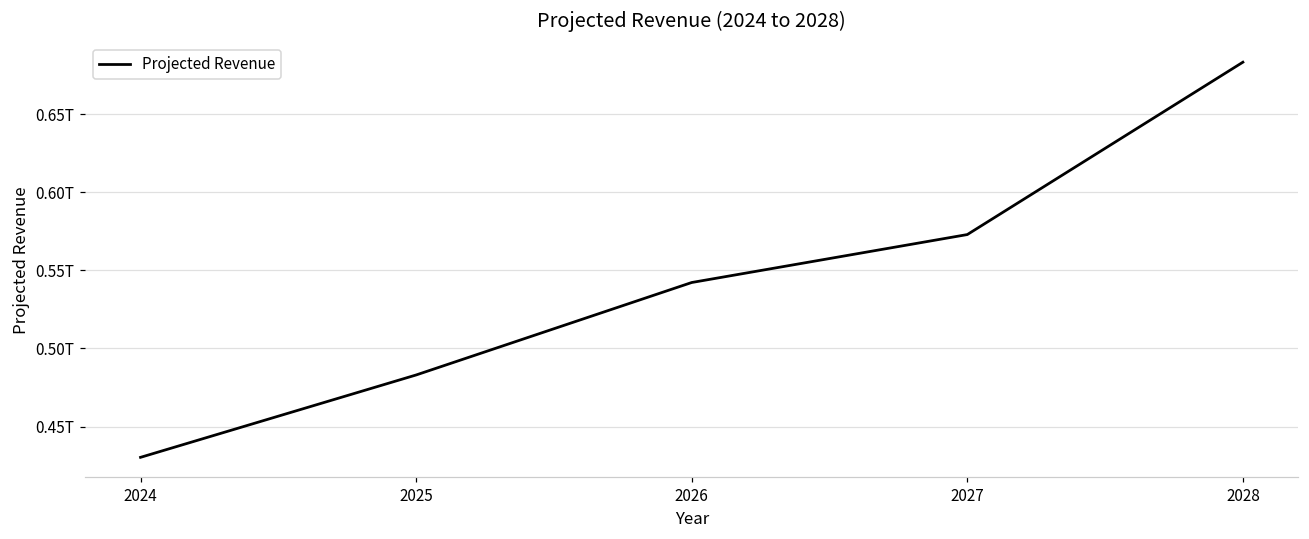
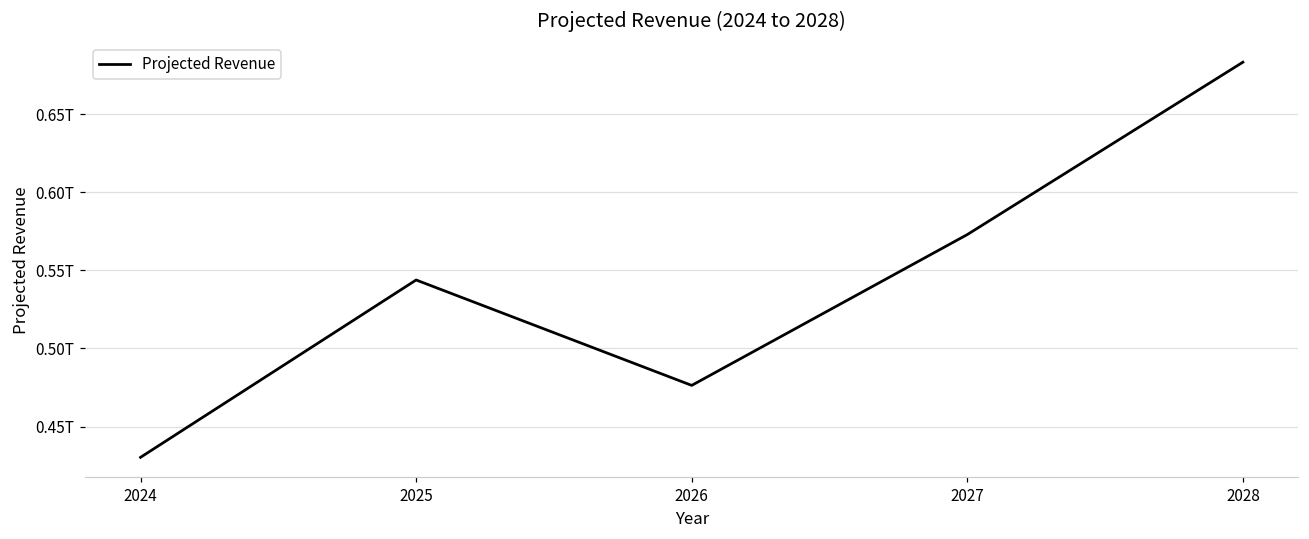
  {
    "2024": "0.430T",
-   "2025": "0.483T",
-   "2026": "0.542T",
+   "2025": "0.544T",
+   "2026": "0.476T",
    "2027": "0.573T",
    "2028": "0.683T"
  }
